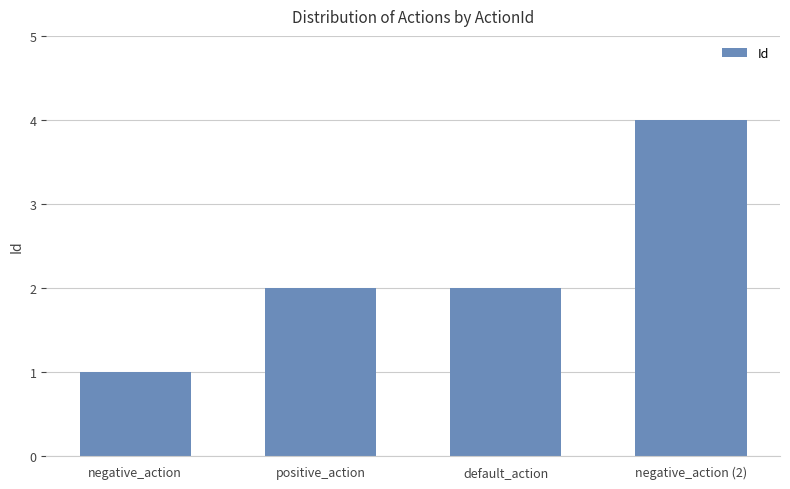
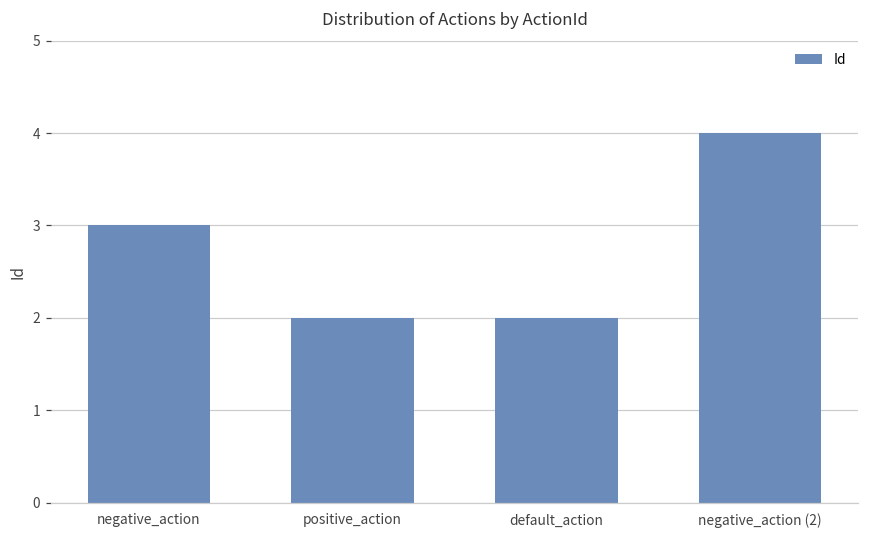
  {
-   "negative_action": 1,
+   "negative_action": 3,
    "positive_action": 2,
    "default_action": 2,
    "negative_action (2)": 4
  }
